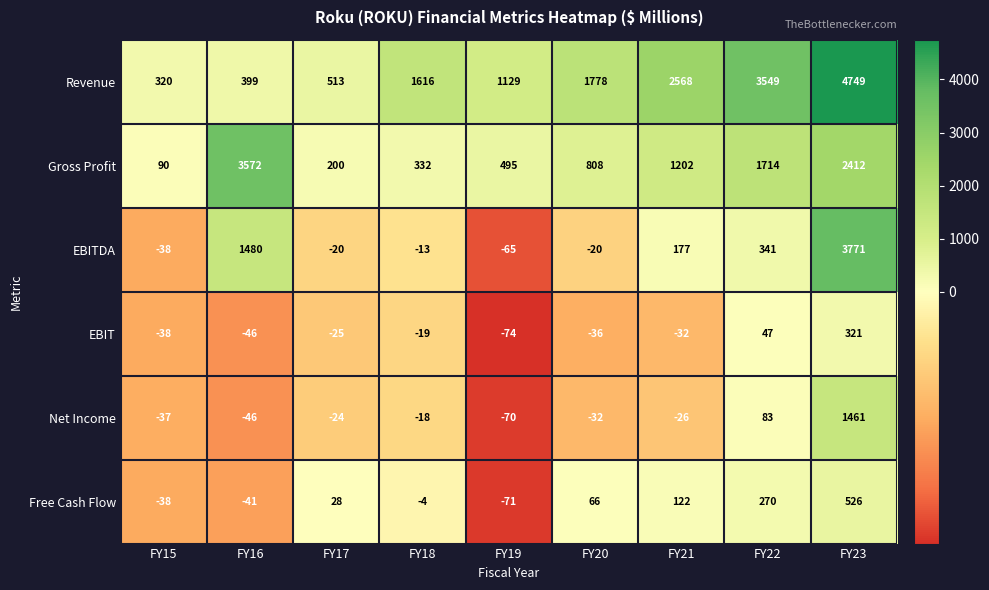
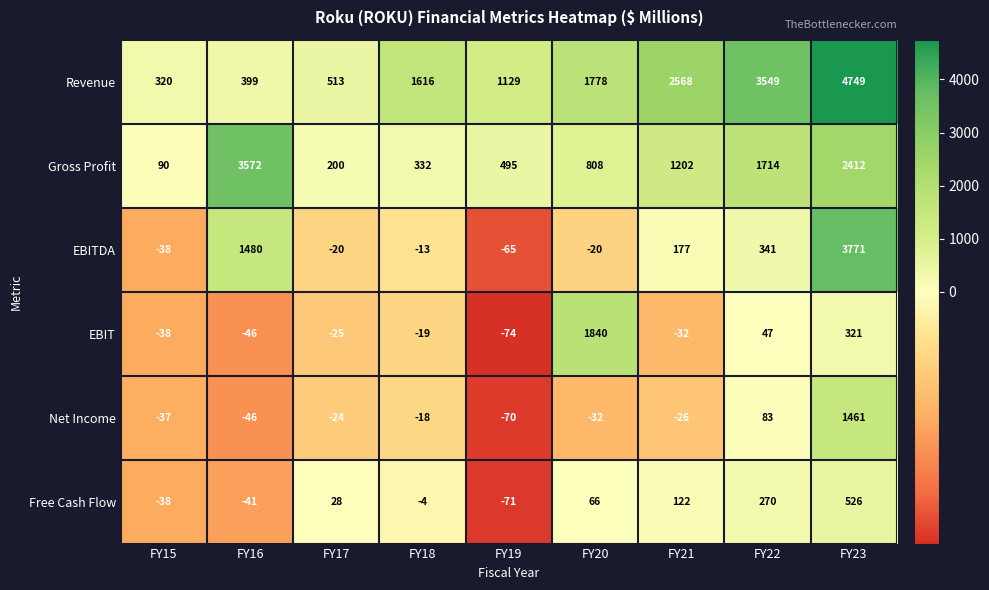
  {
    "Revenue": {
      "FY15": 320,
      "FY16": 399,
      "FY17": 513,
      "FY18": 1616,
      "FY19": 1129,
      "FY20": 1778,
      "FY21": 2568,
      "FY22": 3549,
      "FY23": 4749
    },
    "Gross Profit": {
      "FY15": 90,
      "FY16": 3572,
      "FY17": 200,
      "FY18": 332,
      "FY19": 495,
      "FY20": 808,
      "FY21": 1202,
      "FY22": 1714,
      "FY23": 2412
    },
    "EBITDA": {
      "FY15": -38,
      "FY16": 1480,
      "FY17": -20,
      "FY18": -13,
      "FY19": -65,
      "FY20": -20,
      "FY21": 177,
      "FY22": 341,
      "FY23": 3771
    },
    "EBIT": {
      "FY15": -38,
      "FY16": -46,
      "FY17": -25,
      "FY18": -19,
      "FY19": -74,
-     "FY20": -36,
+     "FY20": 1840,
      "FY21": -32,
      "FY22": 47,
      "FY23": 321
    },
    "Net Income": {
      "FY15": -37,
      "FY16": -46,
      "FY17": -24,
      "FY18": -18,
      "FY19": -70,
      "FY20": -32,
      "FY21": -26,
      "FY22": 83,
      "FY23": 1461
    },
    "Free Cash Flow": {
      "FY15": -38,
      "FY16": -41,
      "FY17": 28,
      "FY18": -4,
      "FY19": -71,
      "FY20": 66,
      "FY21": 122,
      "FY22": 270,
      "FY23": 526
    }
  }
